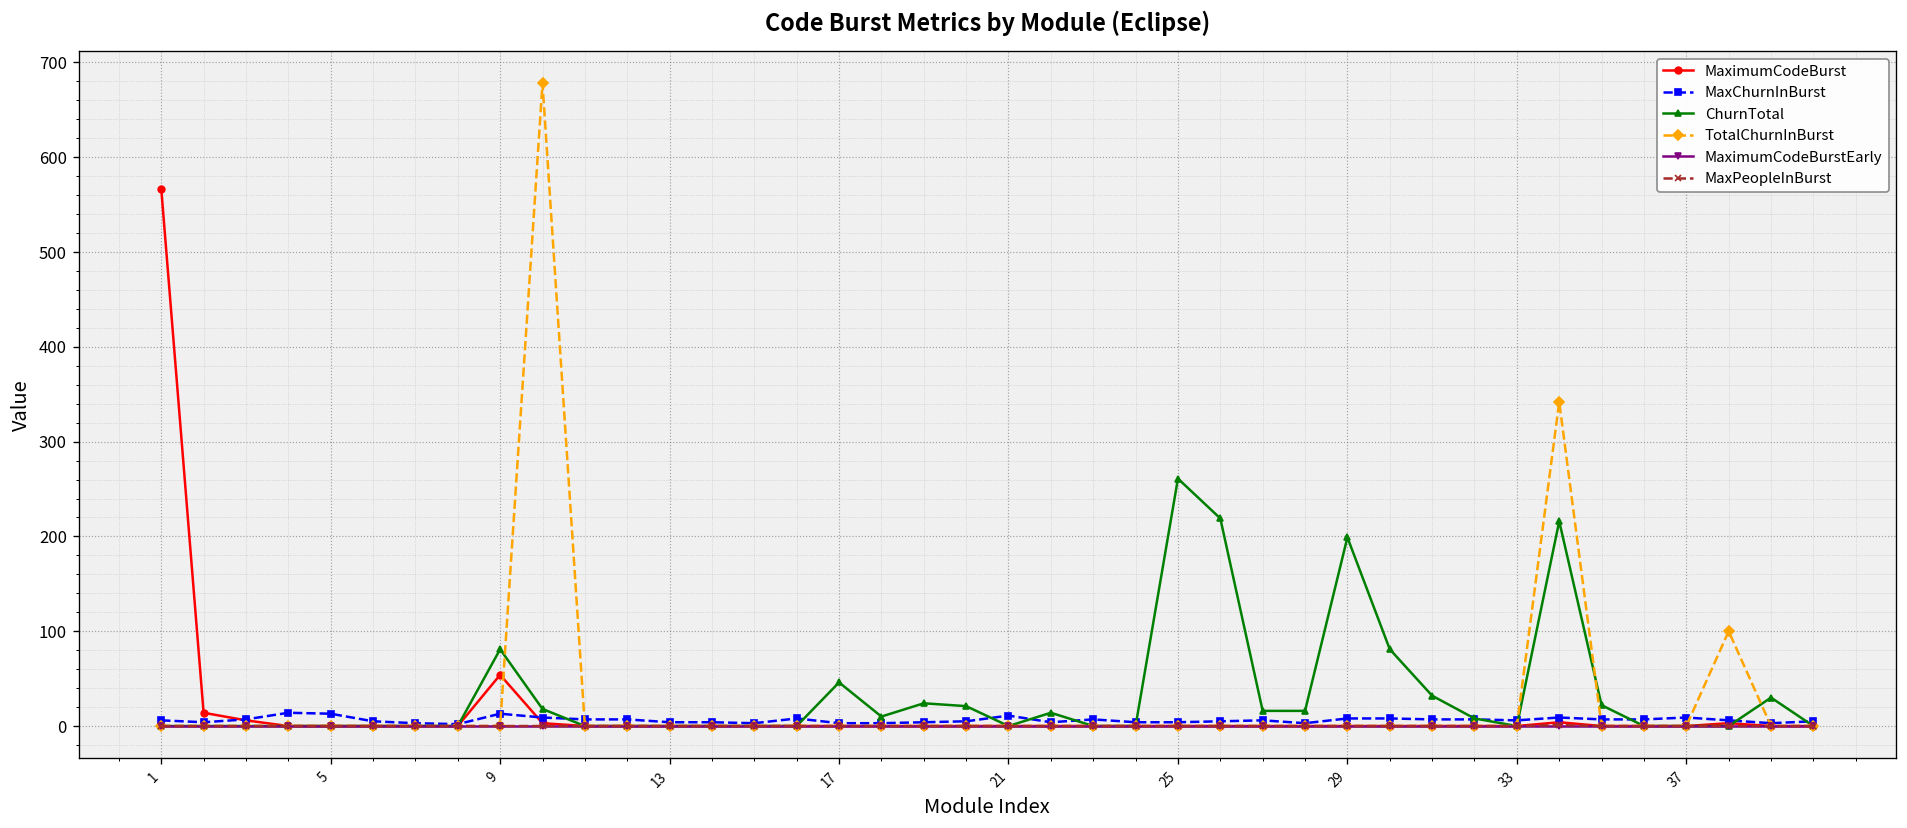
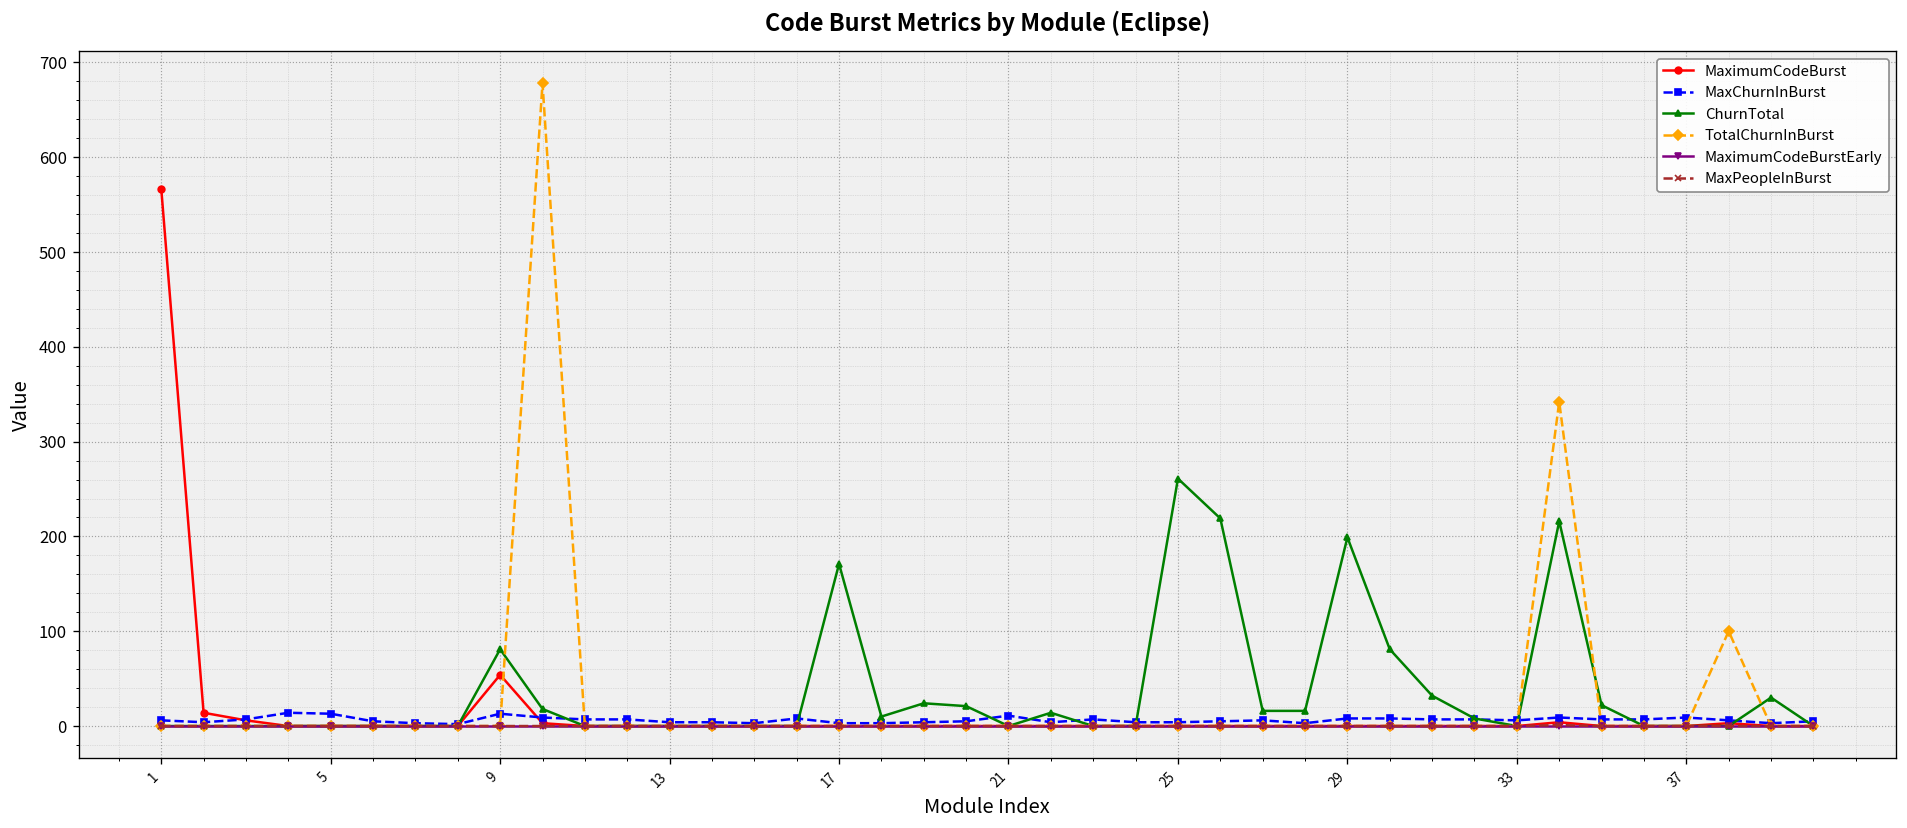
  {
    "MaximumCodeBurst": {
      "1": 570,
      "9": 50
    },
    "MaxChurnInBurst": {
      "1": 10,
      "5": 10,
      "9": 10,
      "13": 0,
      "21": 10,
      "25": 0,
      "29": 10,
      "33": 10,
      "37": 10
    },
    "ChurnTotal": {
      "9": 80,
-     "17": 50,
+     "17": 170,
      "25": 260,
      "29": 200
    }
  }
